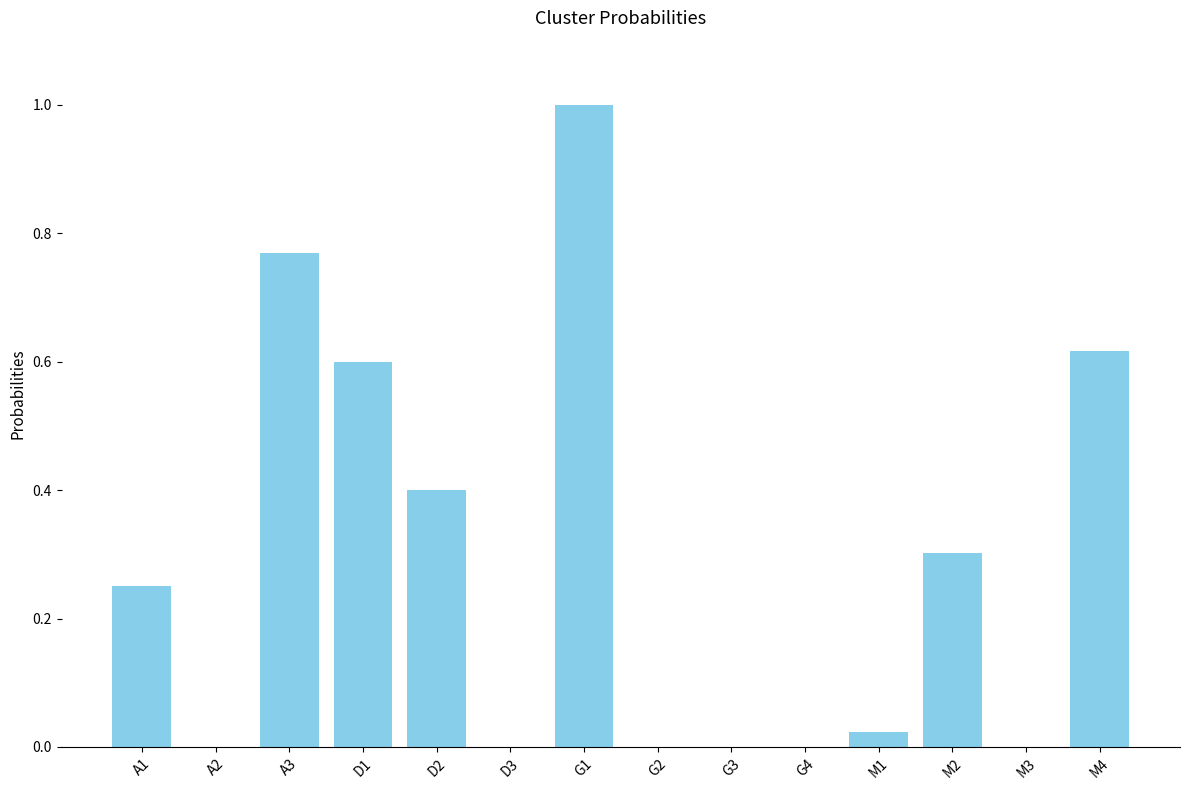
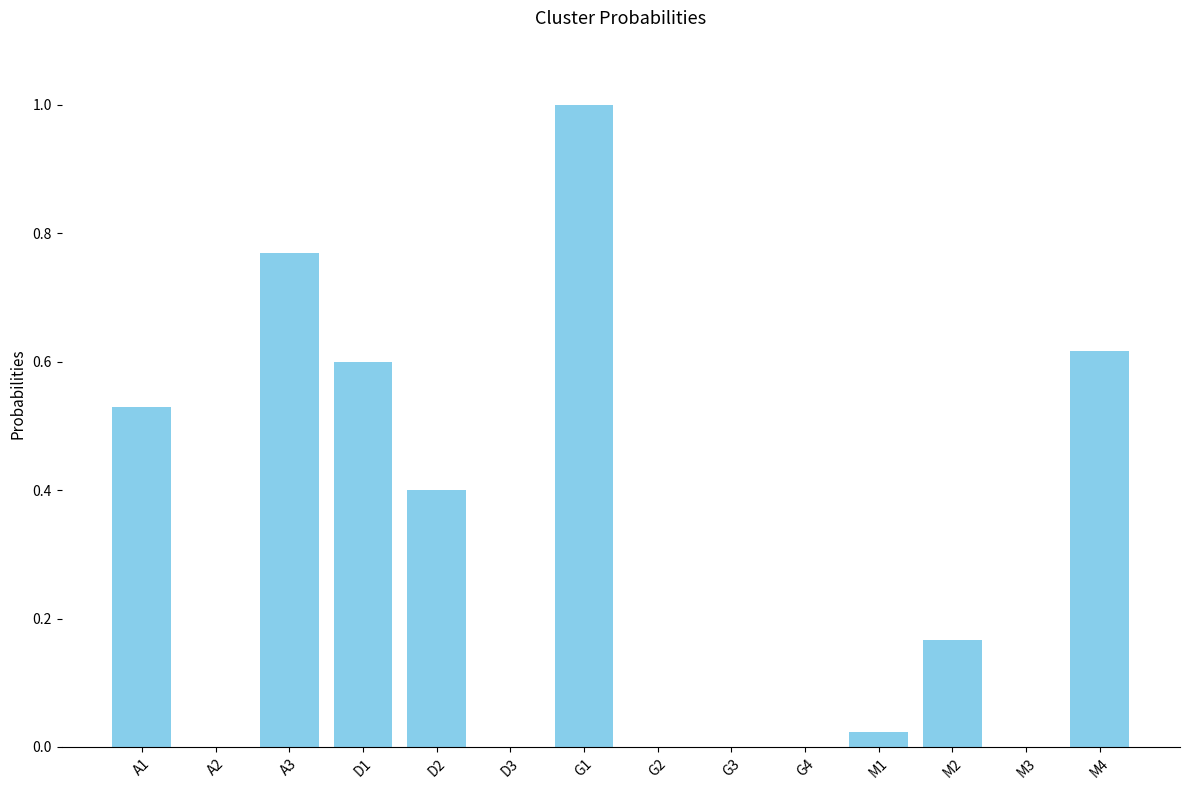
  {
-   "A1": 0.25,
+   "A1": 0.53,
    "A2": 0.00,
    "A3": 0.77,
    "D1": 0.60,
    "D2": 0.40,
    "D3": 0.00,
    "G1": 1.00,
    "G2": 0.00,
    "G3": 0.00,
    "G4": 0.00,
    "M1": 0.02,
-   "M2": 0.30,
+   "M2": 0.17,
    "M3": 0.00,
    "M4": 0.62
  }
